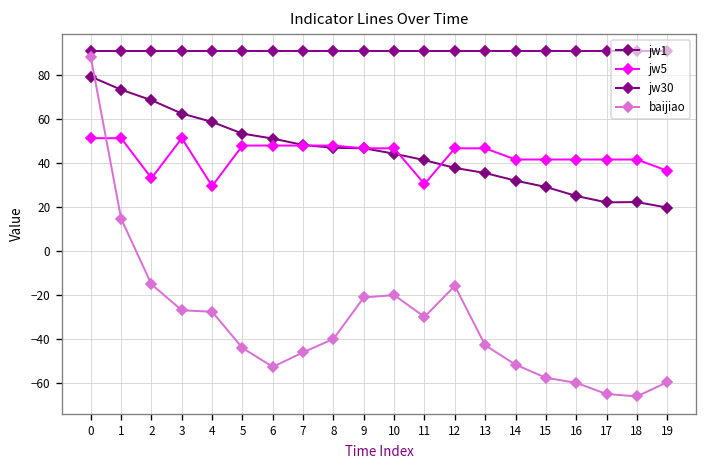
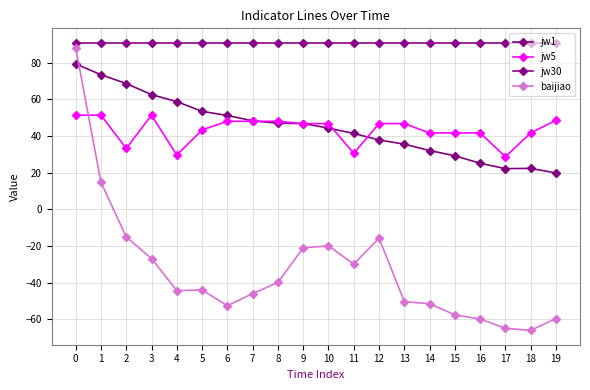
  {
    "jw5": {
      "0": 51,
      "1": 51,
      "2": 33,
      "3": 51,
      "4": 30,
-     "5": 48,
+     "5": 43,
      "6": 48,
      "10": 47,
      "11": 30,
      "12": 47,
      "13": 47,
      "14": 42,
      "15": 42,
      "16": 42,
-     "17": 42,
+     "17": 29,
      "18": 42,
-     "19": 37
+     "19": 49
    },
    "baijiao": {
      "0": 88,
      "1": 15,
      "2": -15,
      "3": -27,
-     "4": -28,
+     "4": -44,
      "5": -44,
      "6": -53,
      "7": -46,
      "8": -40,
      "9": -21,
      "10": -20,
      "11": -30,
      "12": -16,
-     "13": -43,
+     "13": -50,
      "14": -52,
      "15": -58,
      "16": -60,
      "17": -65,
      "18": -66,
      "19": -60
    }
  }
